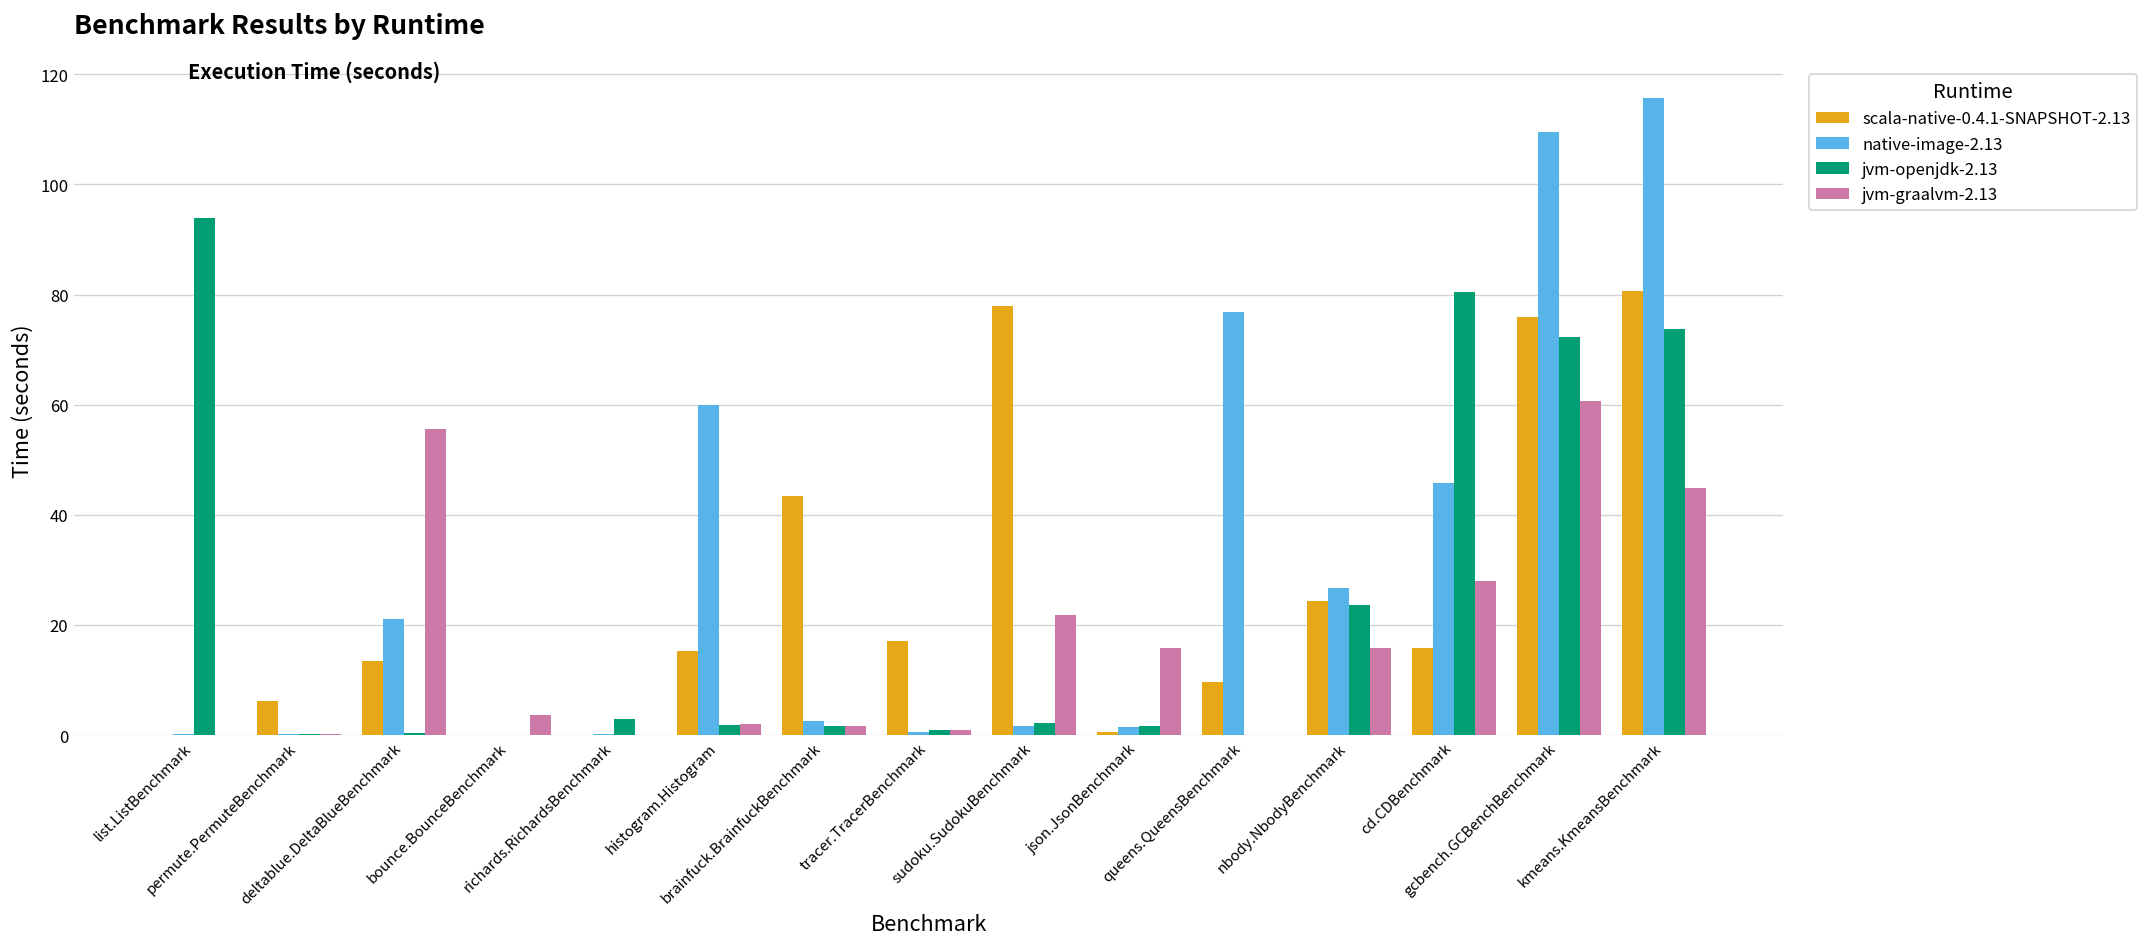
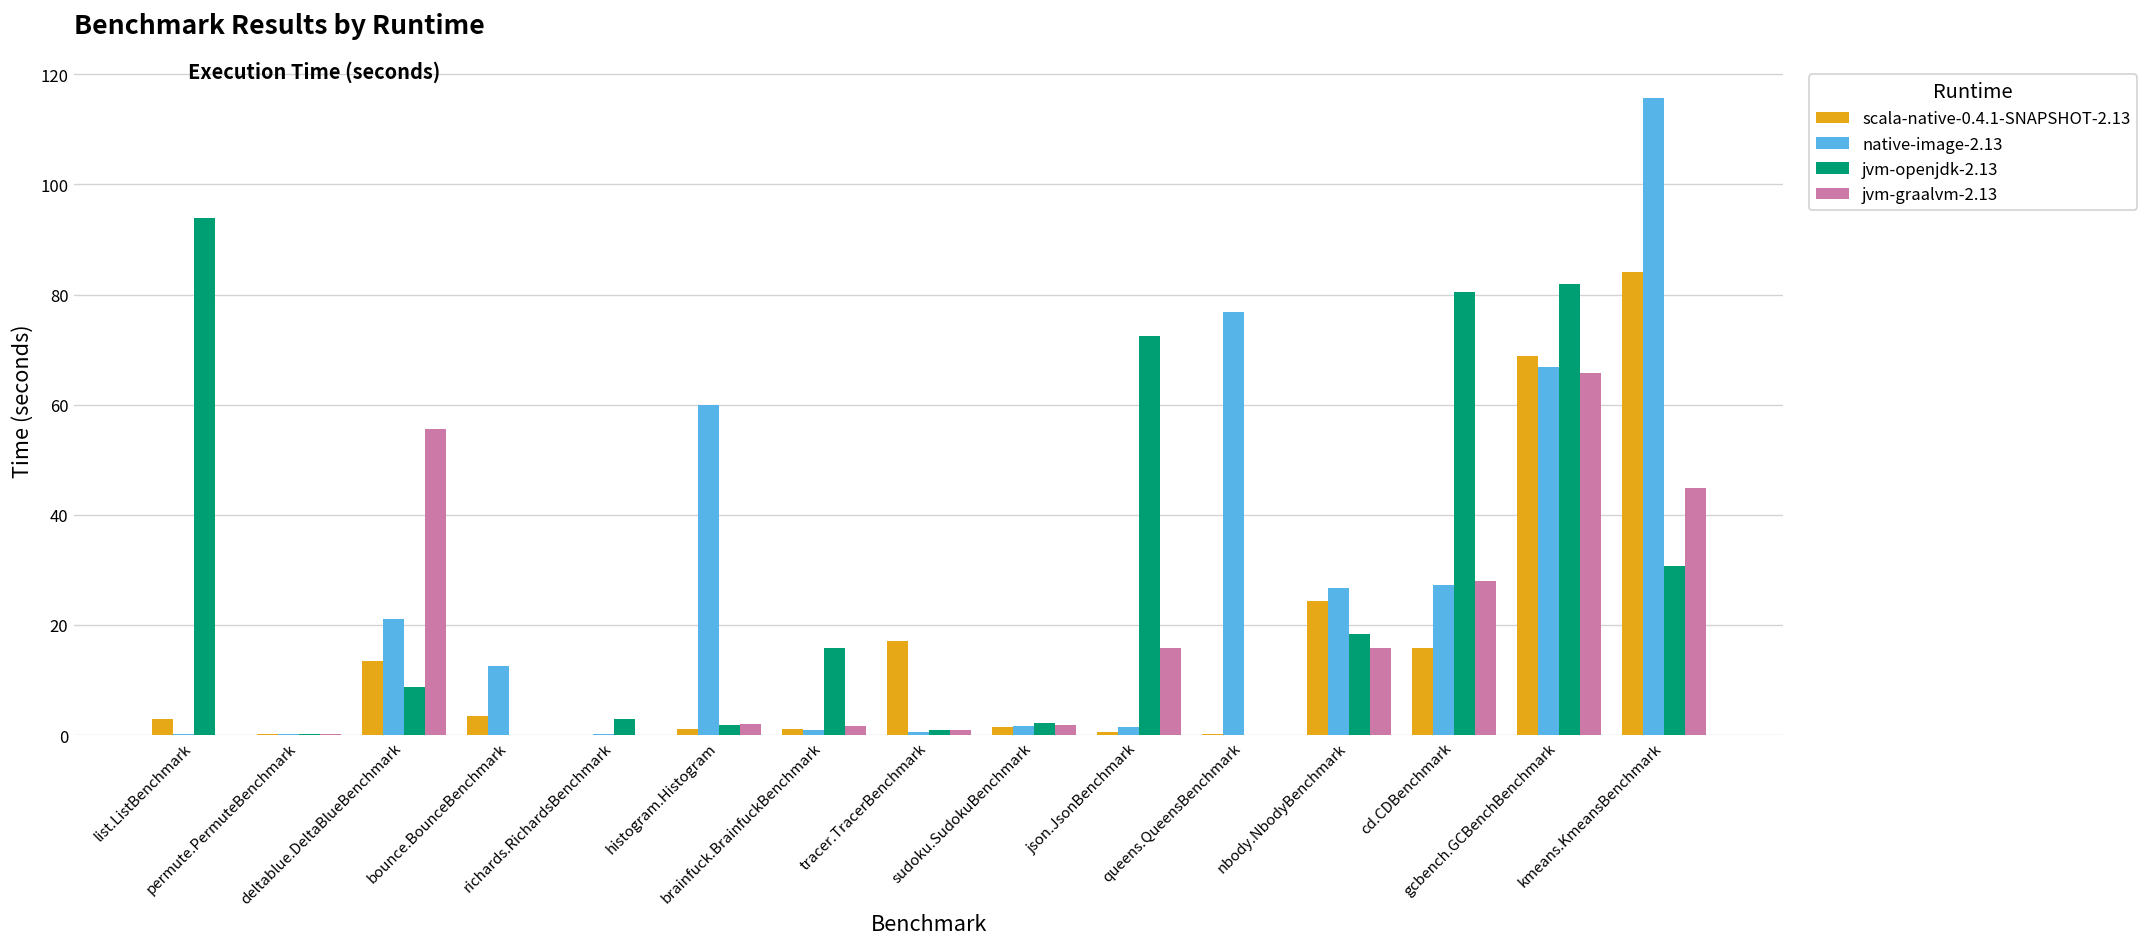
  {
    "scala-native-0.4.1-SNAPSHOT-2.13": {
-     "list.ListBenchmark": 0,
-     "permute.PermuteBenchmark": 6,
+     "list.ListBenchmark": 3,
+     "permute.PermuteBenchmark": 0,
      "deltablue.DeltaBlueBenchmark": 13,
-     "bounce.BounceBenchmark": 0,
-     "histogram.Histogram": 15,
-     "brainfuck.BrainfuckBenchmark": 43,
+     "bounce.BounceBenchmark": 3,
+     "histogram.Histogram": 1,
+     "brainfuck.BrainfuckBenchmark": 1,
      "tracer.TracerBenchmark": 17,
-     "sudoku.SudokuBenchmark": 78,
+     "sudoku.SudokuBenchmark": 1,
      "json.JsonBenchmark": 1,
-     "queens.QueensBenchmark": 10,
+     "queens.QueensBenchmark": 0,
      "nbody.NbodyBenchmark": 24,
      "cd.CDBenchmark": 16,
-     "gcbench.GCBenchBenchmark": 76,
-     "kmeans.KmeansBenchmark": 81
+     "gcbench.GCBenchBenchmark": 69,
+     "kmeans.KmeansBenchmark": 84
    },
    "native-image-2.13": {
      "deltablue.DeltaBlueBenchmark": 21,
-     "bounce.BounceBenchmark": 0,
+     "bounce.BounceBenchmark": 13,
      "histogram.Histogram": 60,
-     "brainfuck.BrainfuckBenchmark": 3,
+     "brainfuck.BrainfuckBenchmark": 1,
      "tracer.TracerBenchmark": 1,
      "sudoku.SudokuBenchmark": 2,
      "json.JsonBenchmark": 1,
      "queens.QueensBenchmark": 77,
      "nbody.NbodyBenchmark": 27,
-     "cd.CDBenchmark": 46,
-     "gcbench.GCBenchBenchmark": 109,
+     "cd.CDBenchmark": 27,
+     "gcbench.GCBenchBenchmark": 67,
      "kmeans.KmeansBenchmark": 116
    },
    "jvm-openjdk-2.13": {
      "list.ListBenchmark": 94,
-     "deltablue.DeltaBlueBenchmark": 0,
+     "deltablue.DeltaBlueBenchmark": 9,
      "richards.RichardsBenchmark": 3,
      "histogram.Histogram": 2,
-     "brainfuck.BrainfuckBenchmark": 2,
+     "brainfuck.BrainfuckBenchmark": 16,
      "tracer.TracerBenchmark": 1,
      "sudoku.SudokuBenchmark": 2,
-     "json.JsonBenchmark": 2,
-     "nbody.NbodyBenchmark": 24,
+     "json.JsonBenchmark": 73,
+     "nbody.NbodyBenchmark": 18,
      "cd.CDBenchmark": 80,
-     "gcbench.GCBenchBenchmark": 72,
-     "kmeans.KmeansBenchmark": 74
+     "gcbench.GCBenchBenchmark": 82,
+     "kmeans.KmeansBenchmark": 31
    },
    "jvm-graalvm-2.13": {
      "deltablue.DeltaBlueBenchmark": 56,
-     "bounce.BounceBenchmark": 4,
+     "bounce.BounceBenchmark": 0,
      "histogram.Histogram": 2,
      "brainfuck.BrainfuckBenchmark": 2,
      "tracer.TracerBenchmark": 1,
-     "sudoku.SudokuBenchmark": 22,
+     "sudoku.SudokuBenchmark": 2,
      "json.JsonBenchmark": 16,
      "nbody.NbodyBenchmark": 16,
      "cd.CDBenchmark": 28,
-     "gcbench.GCBenchBenchmark": 61,
+     "gcbench.GCBenchBenchmark": 66,
      "kmeans.KmeansBenchmark": 45
    }
  }
